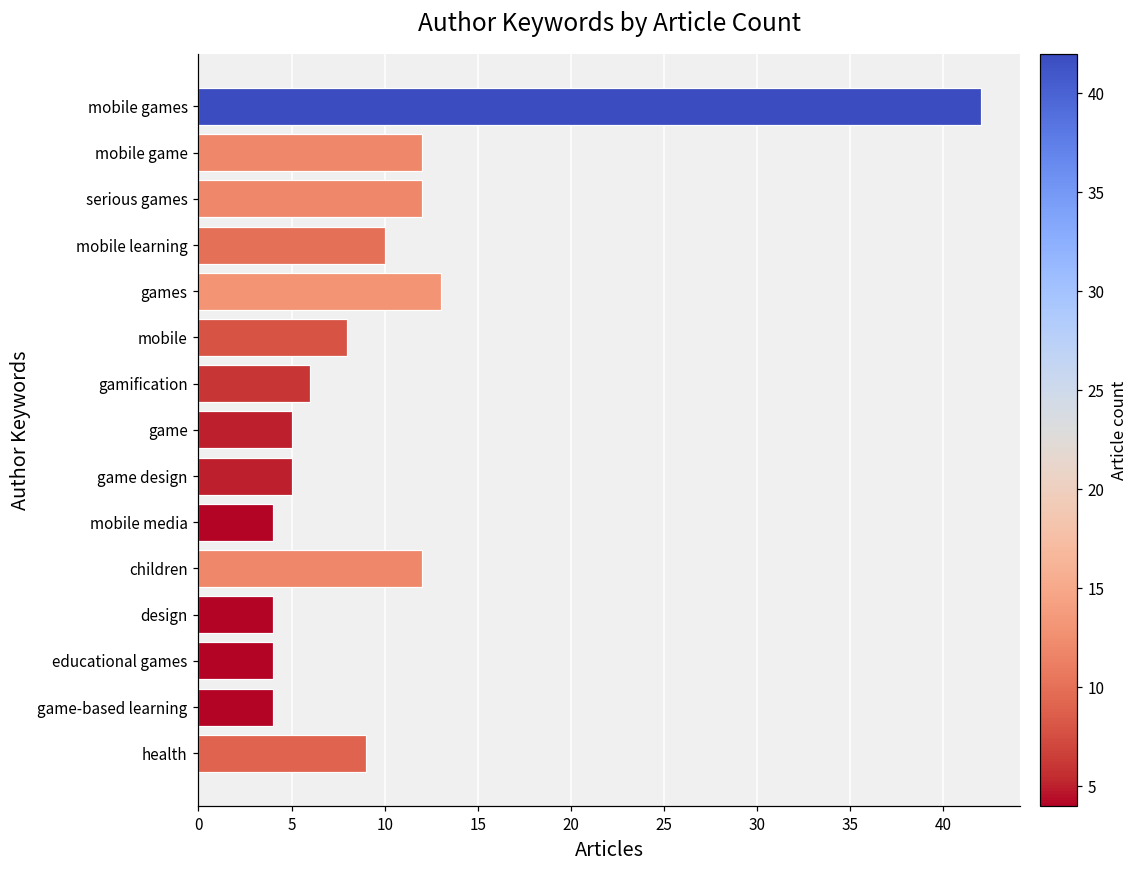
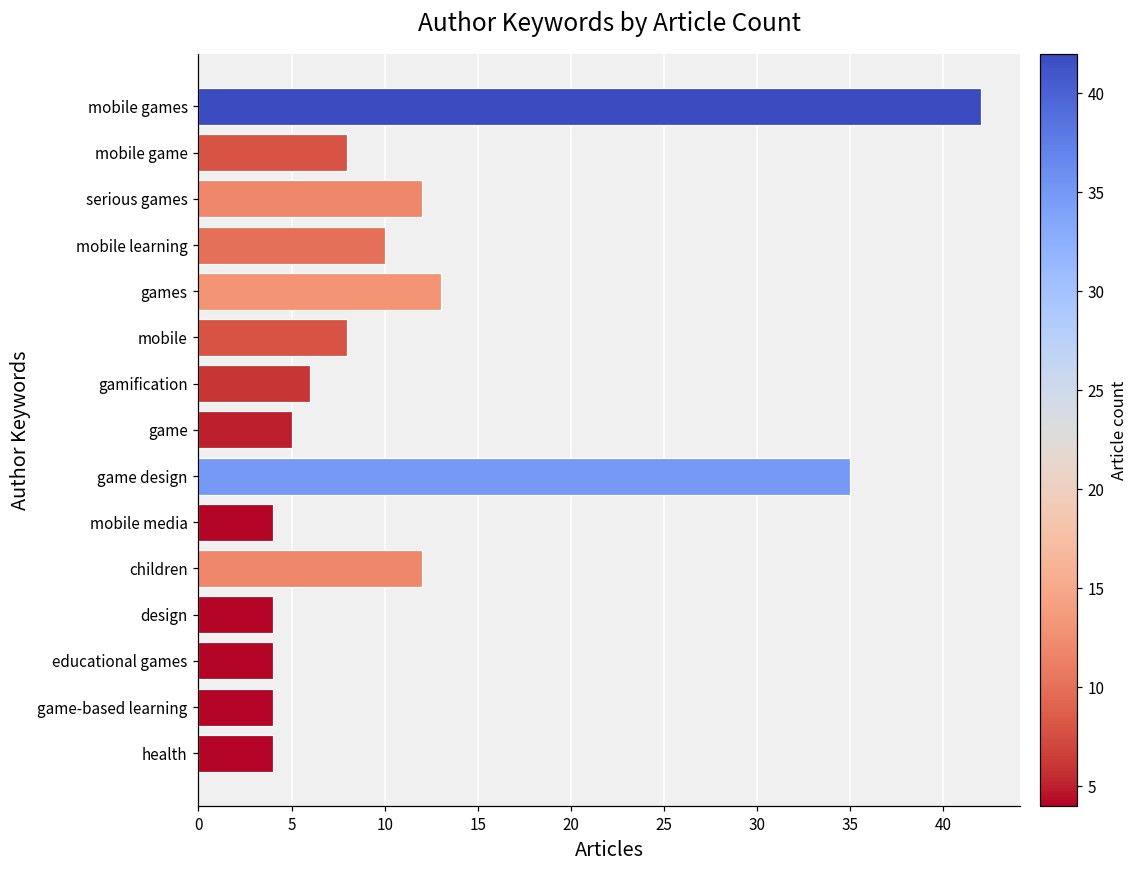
  {
    "mobile games": 42,
-   "mobile game": 12,
+   "mobile game": 8,
    "serious games": 12,
    "mobile learning": 10,
    "games": 13,
    "mobile": 8,
    "gamification": 6,
    "game": 5,
-   "game design": 5,
+   "game design": 35,
    "mobile media": 4,
    "children": 12,
    "design": 4,
    "educational games": 4,
    "game-based learning": 4,
-   "health": 9
+   "health": 4
  }
